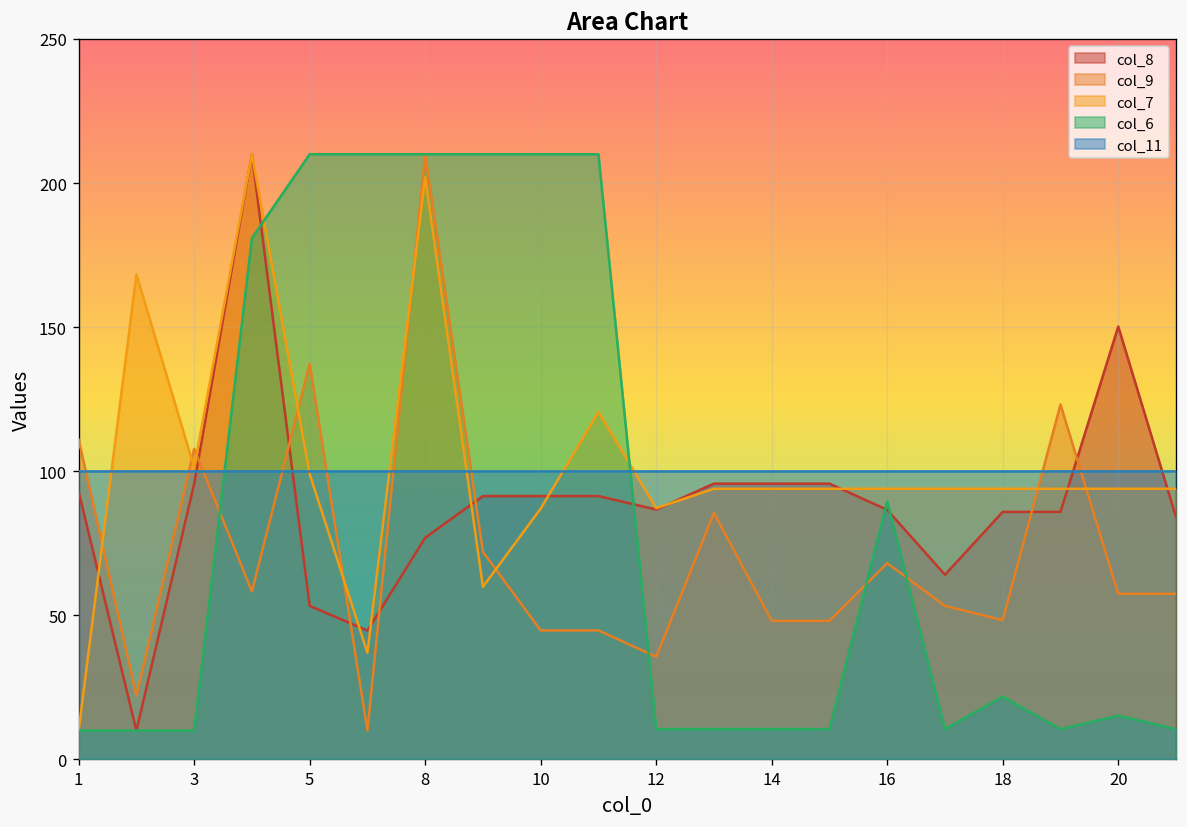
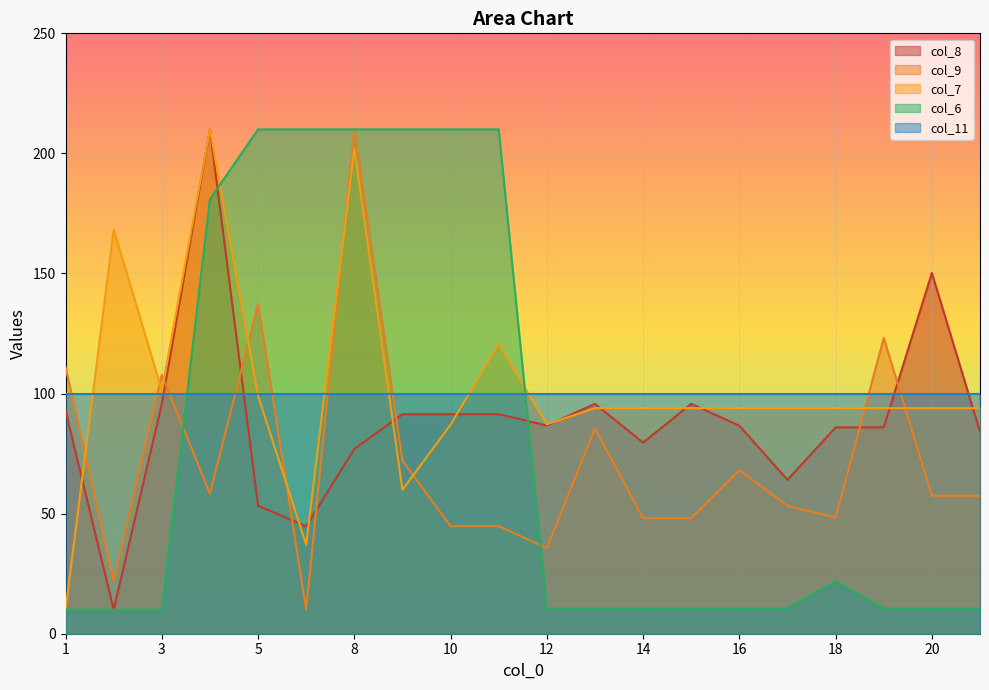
  {
    "col_8": {
      "8": 77,
      "10": 91,
-     "14": 96,
+     "14": 80,
      "16": 87,
      "18": 86,
      "20": 150
    },
    "col_6": {
      "10": 210,
      "12": 11,
      "14": 11,
-     "16": 90,
+     "16": 11,
      "18": 22,
-     "20": 15
+     "20": 11
    },
    "col_11": {
      "8": 100,
      "10": 100,
      "12": 100,
      "14": 100,
      "16": 100,
      "18": 100,
      "20": 100
    }
  }
